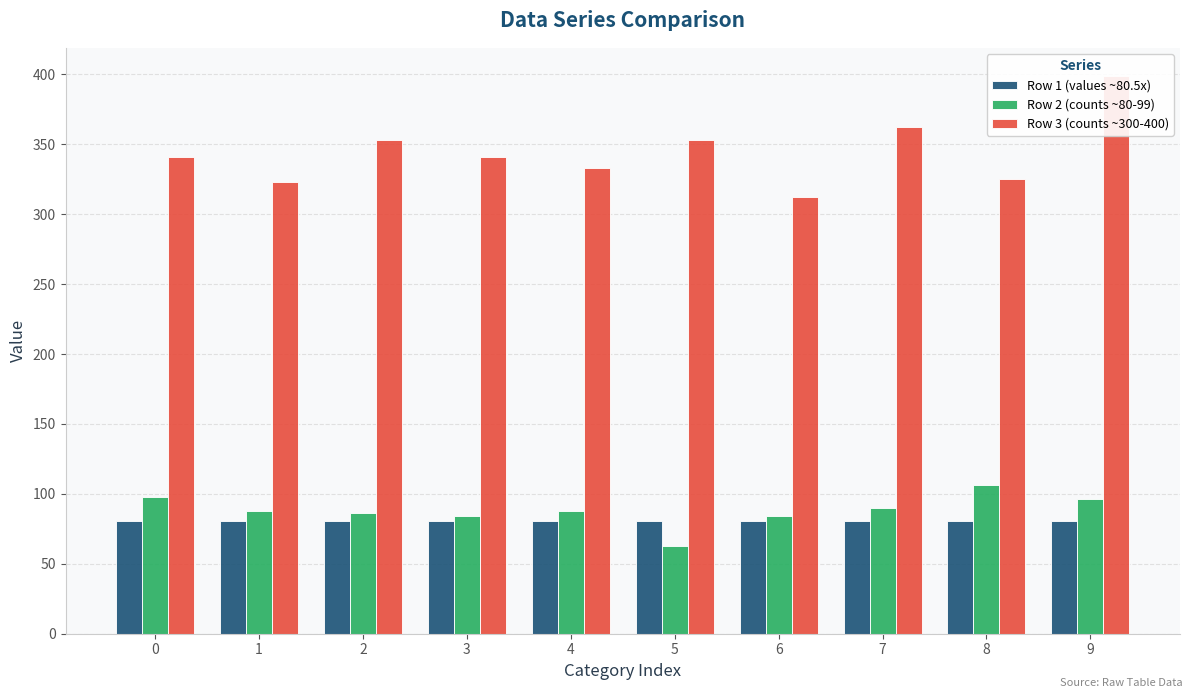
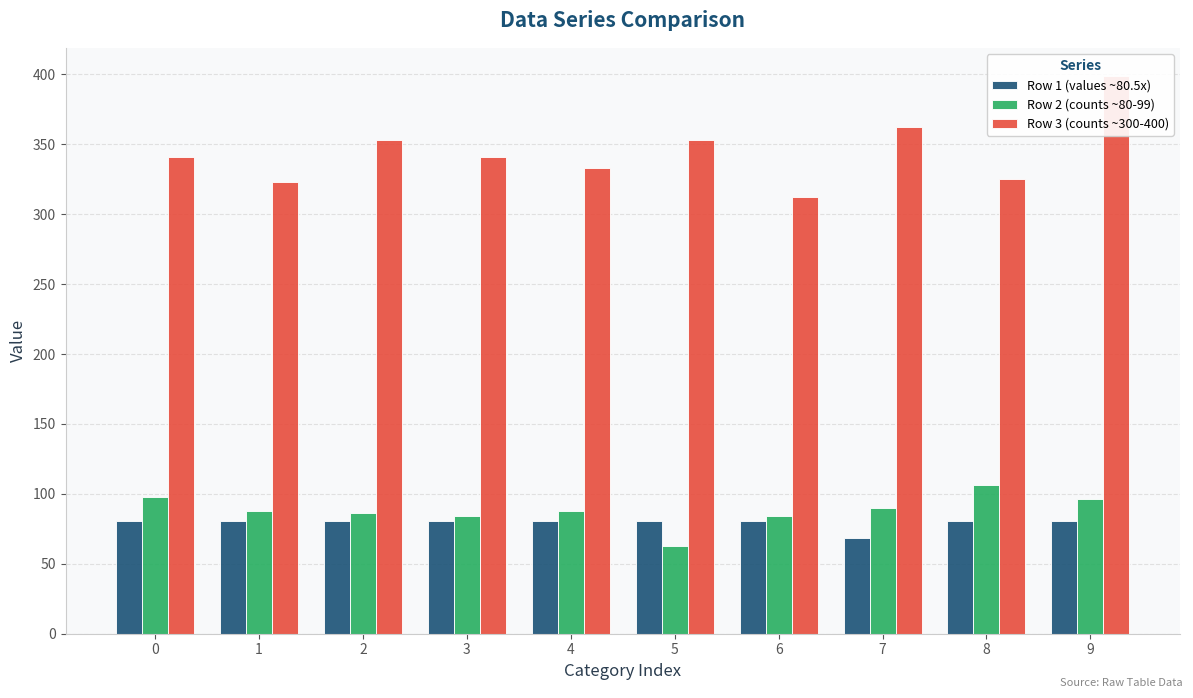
  {
    "Row 1 (values ~80.5x)": {
      "0": 81,
      "1": 81,
      "2": 81,
      "3": 81,
      "4": 81,
      "5": 81,
      "6": 81,
-     "7": 81,
+     "7": 69,
      "8": 81,
      "9": 81
    },
    "Row 2 (counts ~80-99)": {
      "0": 98,
      "1": 88,
      "2": 86,
      "3": 84,
      "4": 88,
      "5": 63,
      "6": 84,
      "7": 90,
      "8": 106,
      "9": 96
    },
    "Row 3 (counts ~300-400)": {
      "0": 341,
      "1": 323,
      "2": 353,
      "3": 341,
      "4": 333,
      "5": 353,
      "6": 312,
      "7": 362,
      "8": 325
    }
  }
